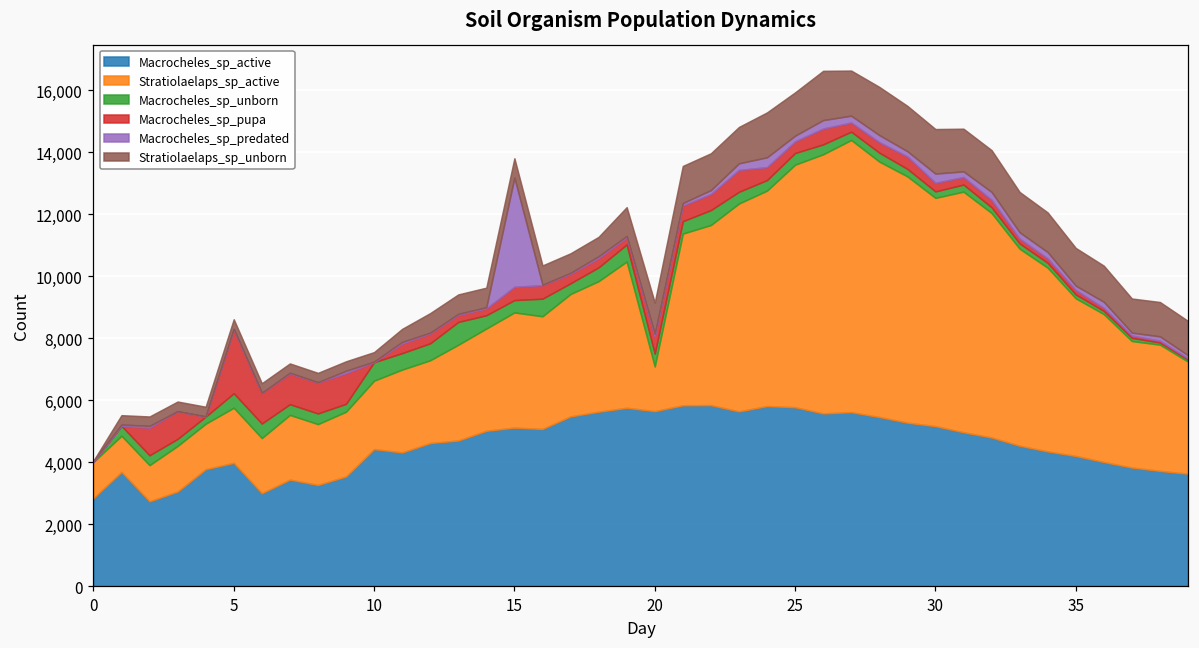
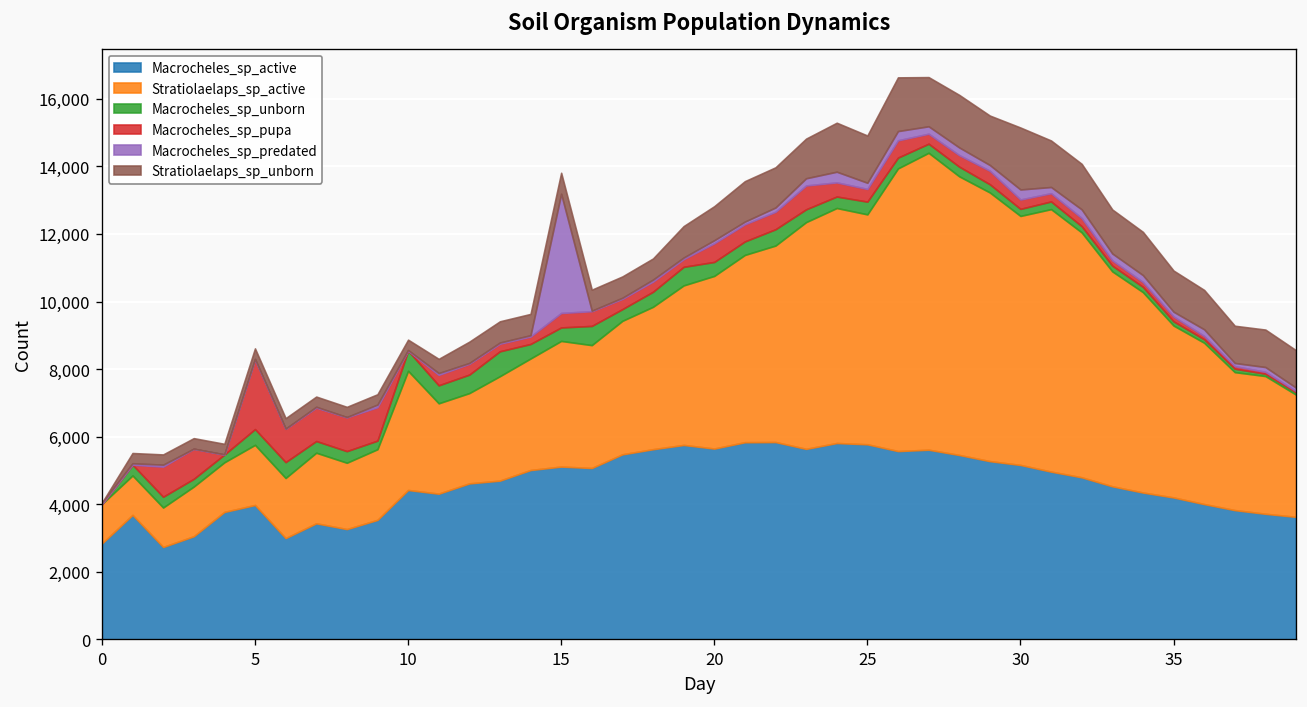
  {
    "Macrocheles_sp_active": {
      "0": "2,800",
      "5": "4,000",
      "10": "4,400",
      "15": "5,100",
      "20": "5,600",
      "25": "5,800",
      "30": "5,200",
      "35": "4,200"
    },
    "Stratiolaelaps_sp_active": {
      "5": "1,800",
-     "10": "2,200",
+     "10": "3,500",
      "15": "3,700",
-     "20": "1,400",
-     "25": "7,800",
+     "20": "5,100",
+     "25": "6,800",
      "30": "7,400",
      "35": "5,100"
    },
    "Macrocheles_sp_unborn": {
      "5": "500",
      "15": "400",
      "20": "400",
      "25": "400",
      "30": "200",
      "35": "100"
    },
    "Macrocheles_sp_pupa": {
      "15": "400",
      "25": "400",
      "30": "300",
      "35": "100"
    },
    "Macrocheles_sp_predated": {
      "15": "3,500",
      "25": "200",
      "30": "300",
      "35": "100"
    },
    "Stratiolaelaps_sp_unborn": {
      "5": "300",
      "10": "300",
      "15": "600",
      "20": "1,000",
      "25": "1,400",
-     "30": "1,400",
+     "30": "1,800",
      "35": "1,200"
    }
  }
